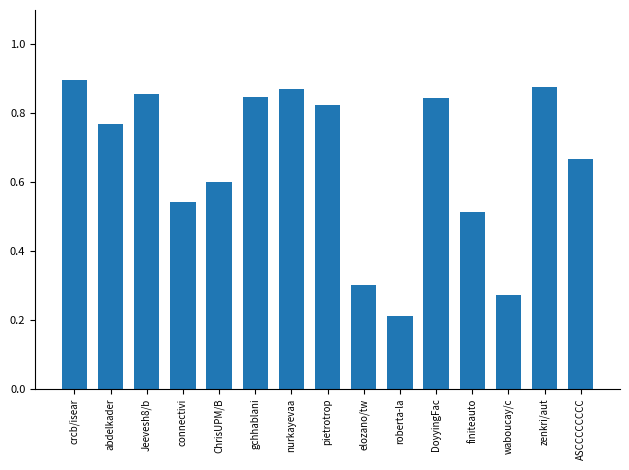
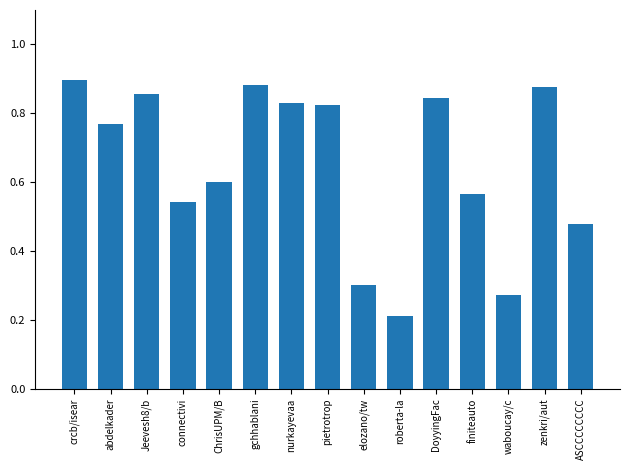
  {
    "crcb/isear": 0.90,
    "abdelkader": 0.77,
    "Jeevesh8/b": 0.86,
    "connectivi": 0.54,
    "ChrisUPM/B": 0.60,
-   "gchhablani": 0.85,
-   "nurkayevaa": 0.87,
+   "gchhablani": 0.88,
+   "nurkayevaa": 0.83,
    "pietrotrop": 0.82,
    "elozano/tw": 0.30,
    "roberta-la": 0.21,
    "DoyyingFac": 0.84,
-   "finiteauto": 0.51,
+   "finiteauto": 0.56,
    "waboucay/c": 0.27,
    "zenkri/aut": 0.88,
-   "ASCCCCCCCC": 0.67
+   "ASCCCCCCCC": 0.48
  }
